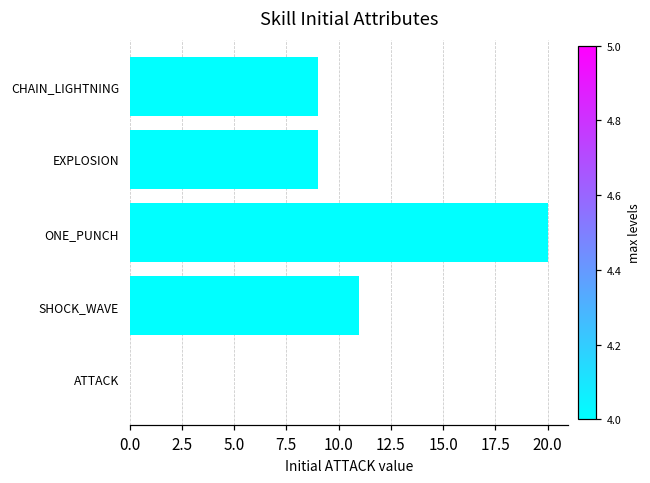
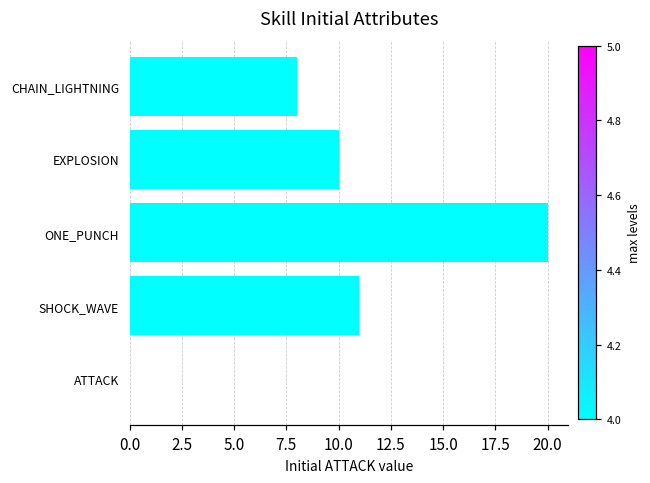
  {
-   "CHAIN_LIGHTNING": 9,
-   "EXPLOSION": 9,
+   "CHAIN_LIGHTNING": 8,
+   "EXPLOSION": 10,
    "ONE_PUNCH": 20,
    "SHOCK_WAVE": 11,
    "ATTACK": 0
  }
